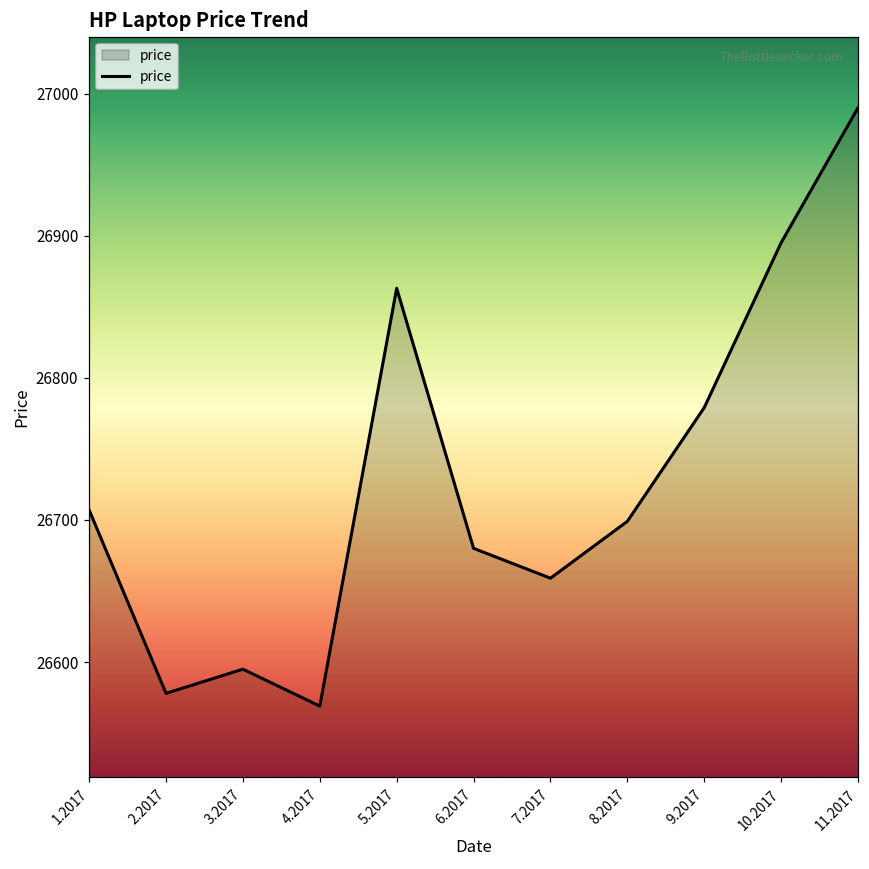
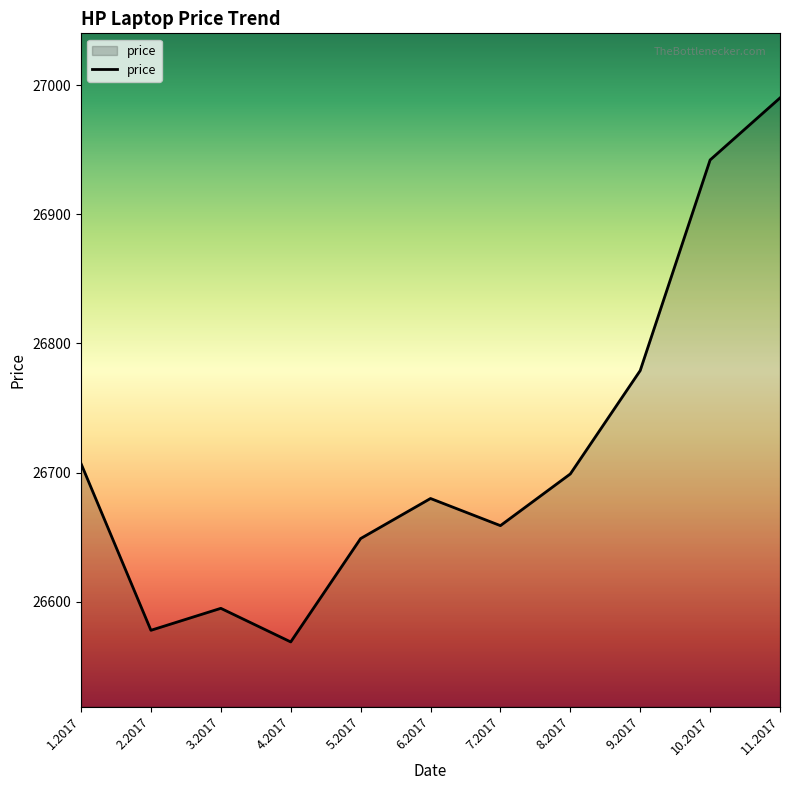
  {
    "1.2017": 26707,
    "2.2017": 26578,
    "3.2017": 26595,
    "4.2017": 26569,
-   "5.2017": 26863,
+   "5.2017": 26649,
    "6.2017": 26680,
    "7.2017": 26659,
    "8.2017": 26699,
    "9.2017": 26779,
-   "10.2017": 26895,
+   "10.2017": 26942,
    "11.2017": 26990
  }
